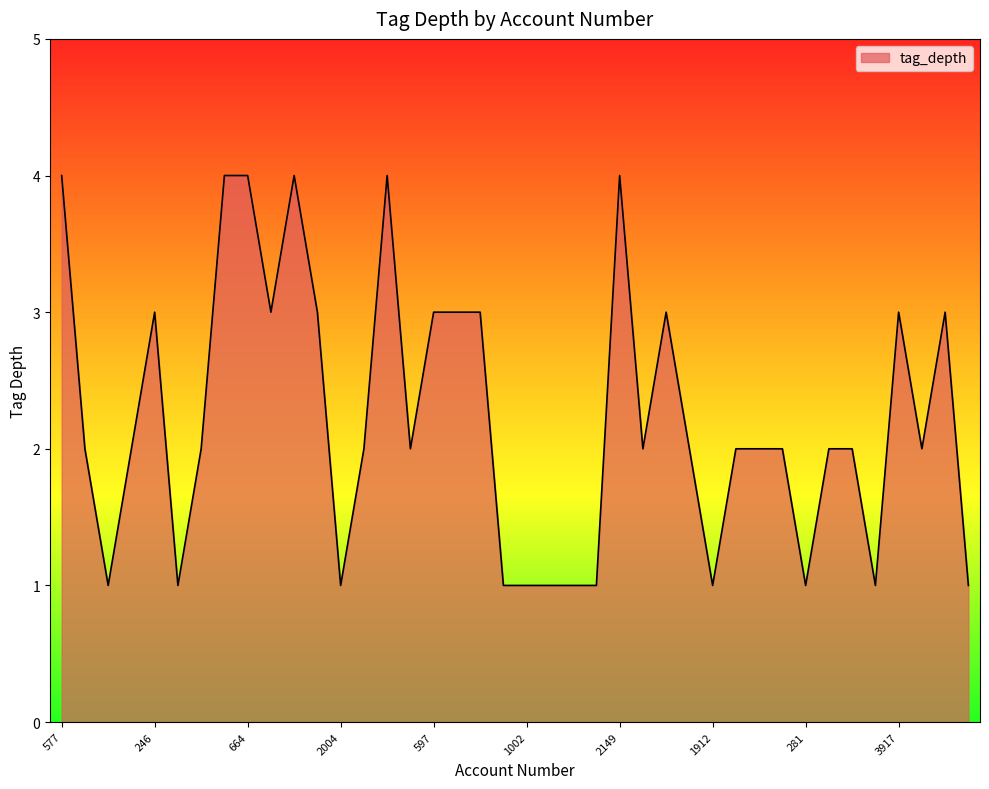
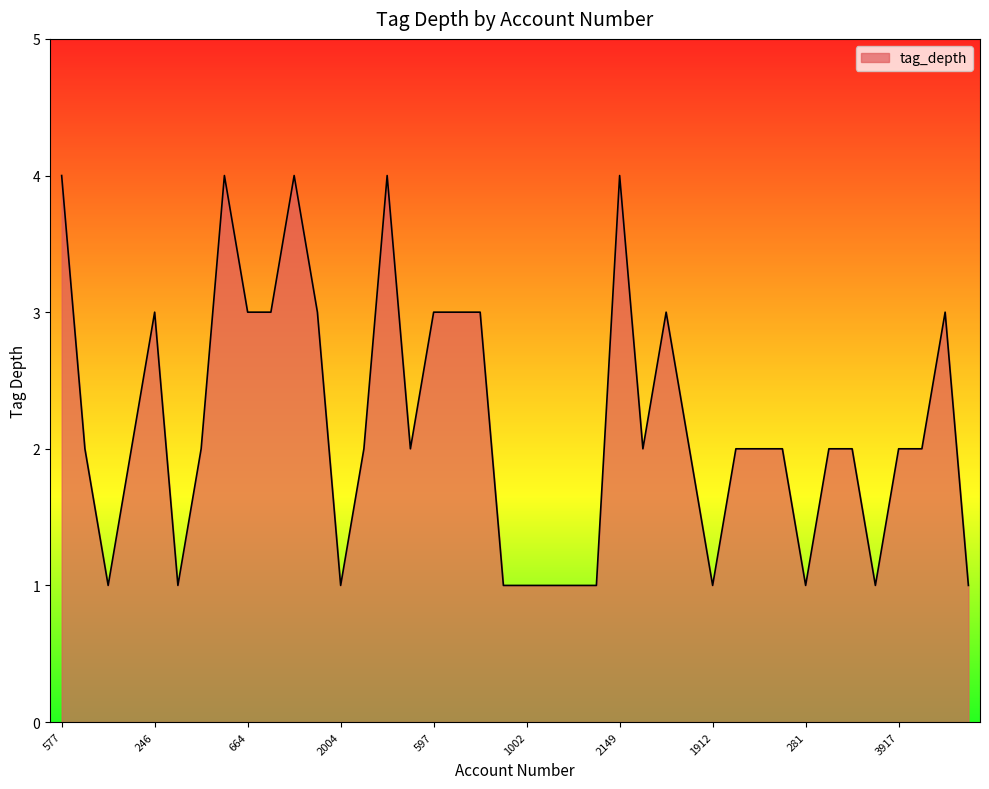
  {
    "577": 4,
    "246": 3,
-   "664": 4,
+   "664": 3,
    "2004": 1,
    "597": 3,
    "1002": 1,
    "2149": 4,
    "1912": 1,
    "281": 1,
-   "3917": 3
+   "3917": 2
  }
